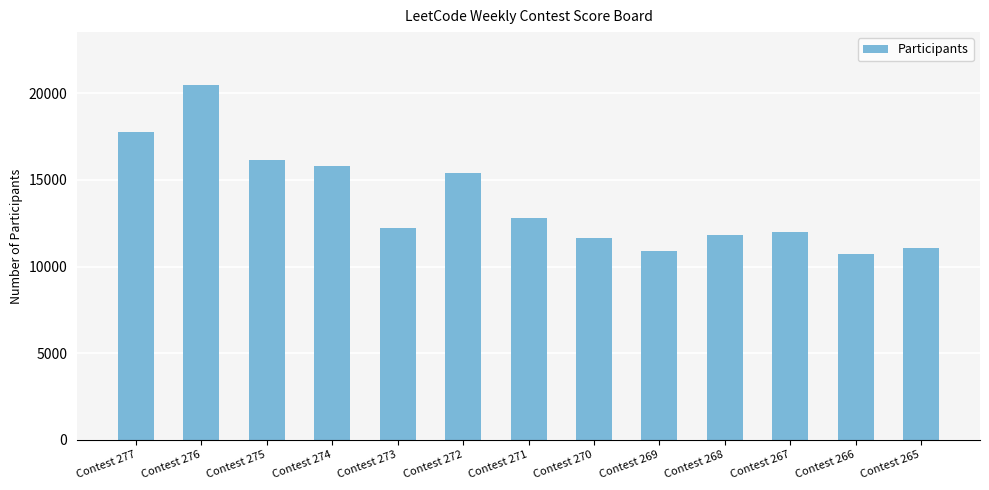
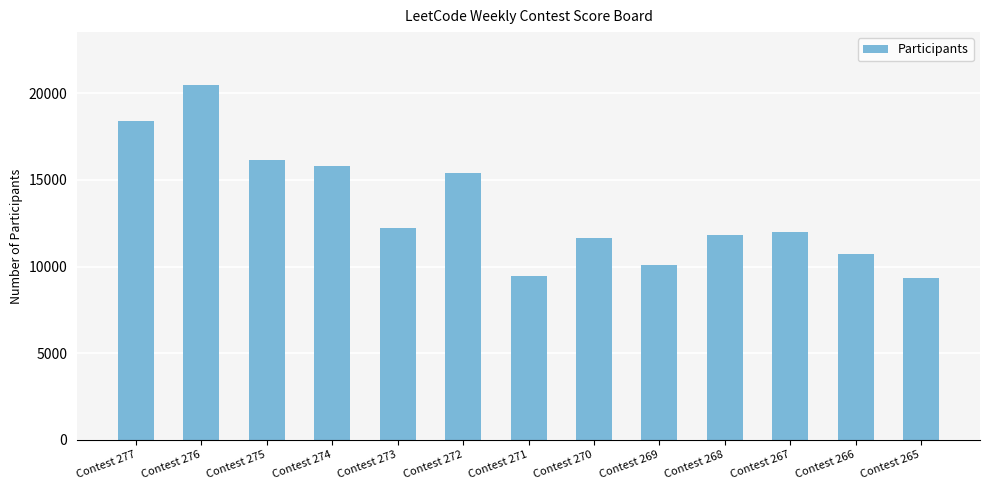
  {
-   "Contest 277": 17800,
+   "Contest 277": 18400,
    "Contest 276": 20500,
    "Contest 275": 16100,
    "Contest 274": 15800,
    "Contest 273": 12200,
    "Contest 272": 15400,
-   "Contest 271": 12800,
+   "Contest 271": 9400,
    "Contest 270": 11600,
-   "Contest 269": 10900,
+   "Contest 269": 10100,
    "Contest 268": 11800,
    "Contest 267": 12000,
    "Contest 266": 10800,
-   "Contest 265": 11100
+   "Contest 265": 9300
  }
